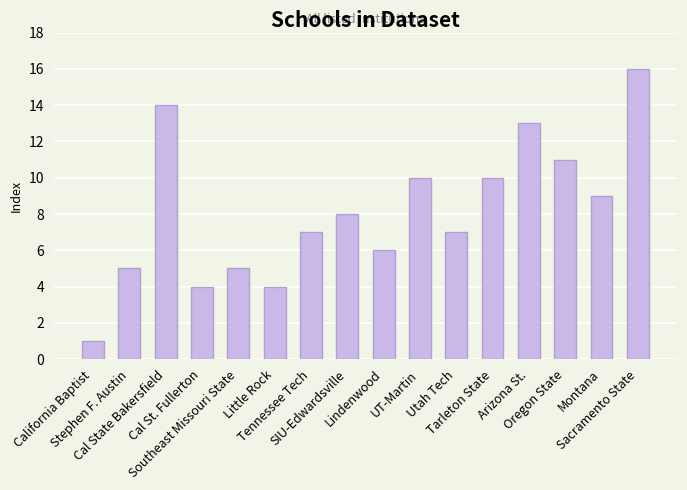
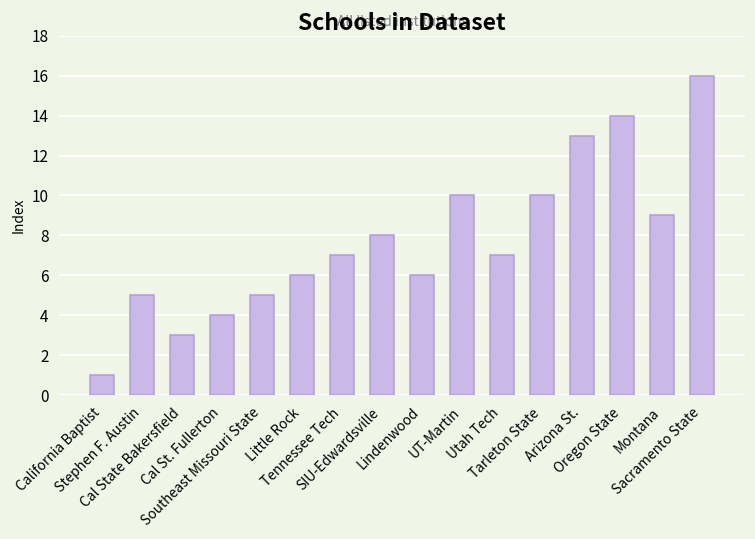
  {
    "California Baptist": 1,
    "Stephen F. Austin": 5,
-   "Cal State Bakersfield": 14,
+   "Cal State Bakersfield": 3,
    "Cal St. Fullerton": 4,
    "Southeast Missouri State": 5,
-   "Little Rock": 4,
+   "Little Rock": 6,
    "Tennessee Tech": 7,
    "SIU-Edwardsville": 8,
    "Lindenwood": 6,
    "UT-Martin": 10,
    "Utah Tech": 7,
    "Tarleton State": 10,
    "Arizona St.": 13,
-   "Oregon State": 11,
+   "Oregon State": 14,
    "Montana": 9,
    "Sacramento State": 16
  }
